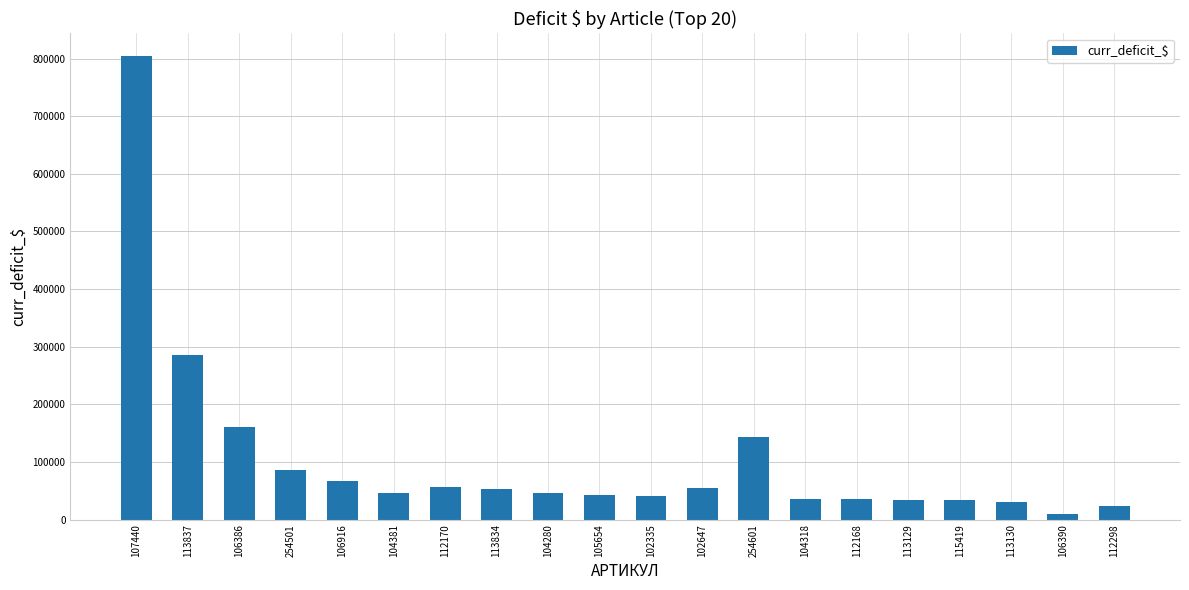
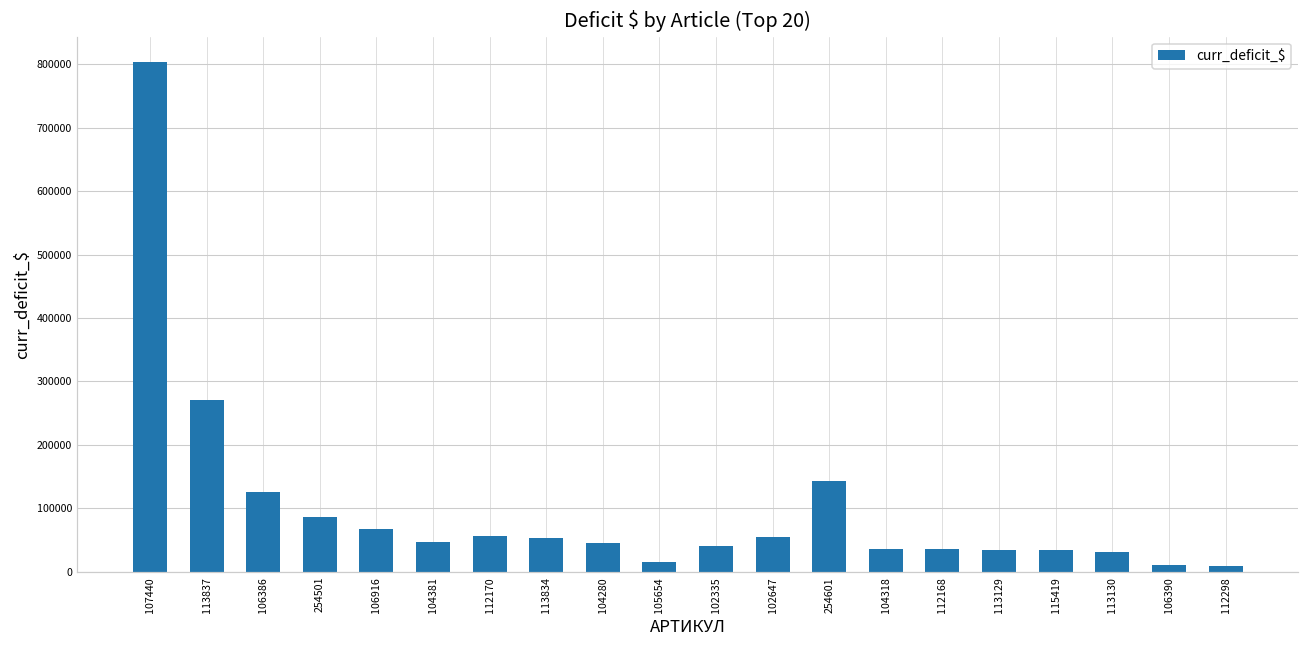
  {
    "107440": 800000,
-   "113837": 290000,
-   "106386": 160000,
+   "113837": 270000,
+   "106386": 120000,
    "254501": 90000,
    "106916": 70000,
    "104381": 50000,
    "112170": 60000,
    "113834": 50000,
    "104280": 50000,
-   "105654": 40000,
+   "105654": 10000,
    "102335": 40000,
    "102647": 60000,
    "254601": 140000,
    "104318": 40000,
    "112168": 40000,
    "113129": 30000,
    "115419": 30000,
    "113130": 30000,
    "106390": 10000,
-   "112298": 20000
+   "112298": 10000
  }
